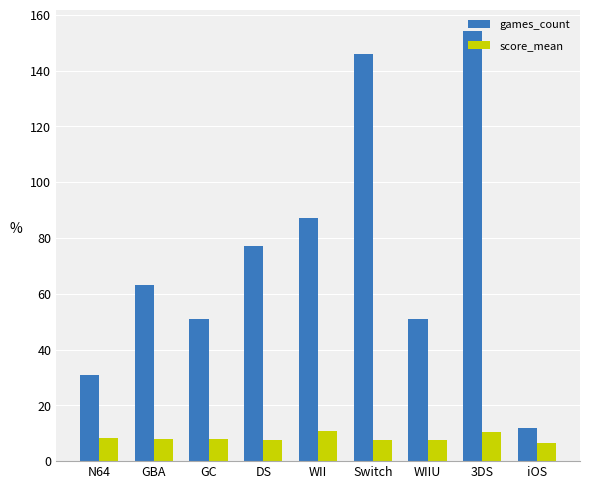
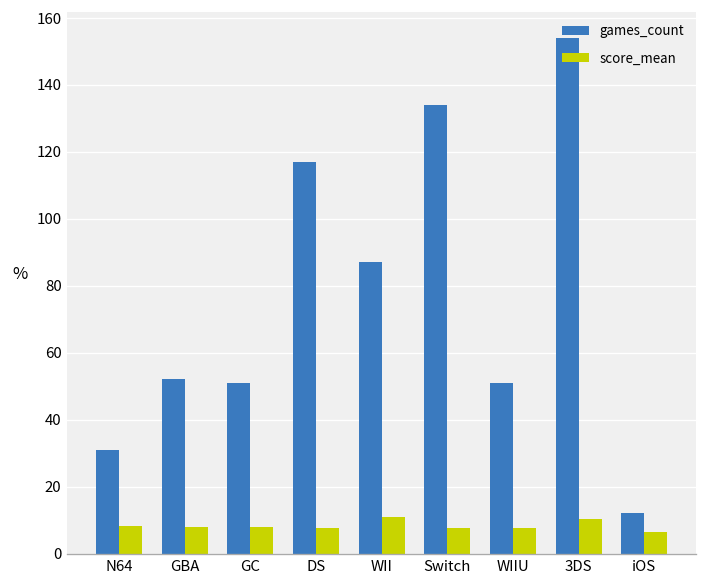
  {
    "games_count": {
      "N64": 31,
-     "GBA": 63,
+     "GBA": 52,
      "GC": 51,
-     "DS": 77,
+     "DS": 117,
      "WII": 87,
-     "Switch": 146,
+     "Switch": 134,
      "WIIU": 51,
      "3DS": 154,
      "iOS": 12
    },
    "score_mean": {
      "N64": 8,
      "GBA": 8,
      "GC": 8,
      "DS": 8,
      "WII": 11,
      "Switch": 8,
      "WIIU": 8,
      "3DS": 10,
      "iOS": 6
    }
  }
